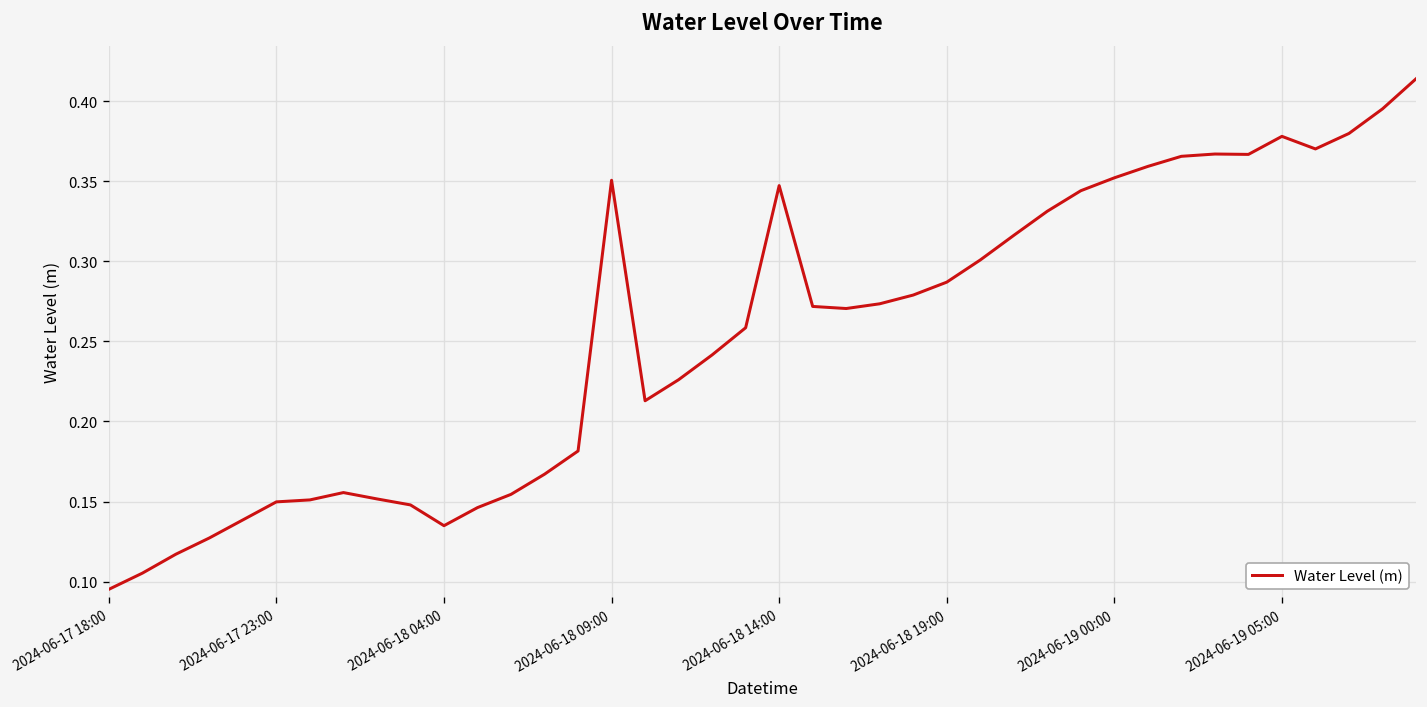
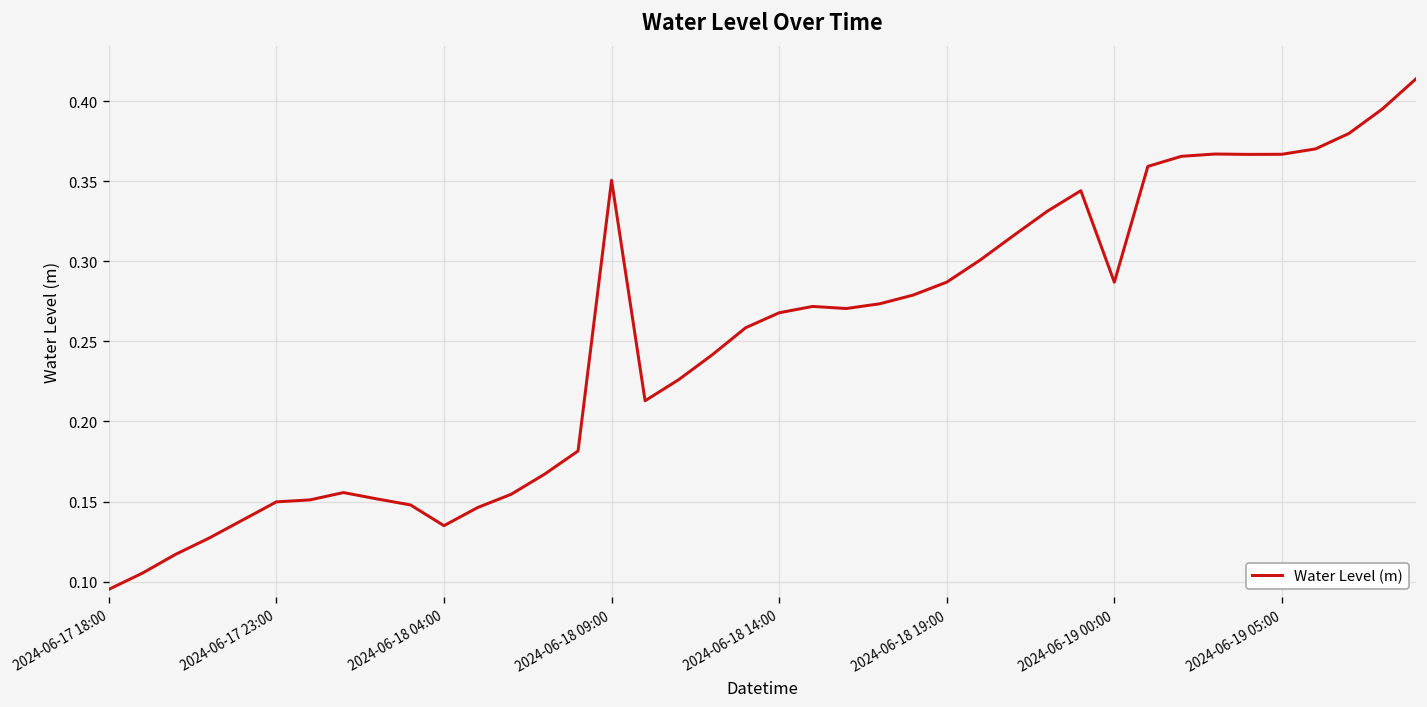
  {
    "2024-06-17 18:00": 0.095,
    "2024-06-17 23:00": 0.150,
    "2024-06-18 04:00": 0.135,
    "2024-06-18 09:00": 0.351,
-   "2024-06-18 14:00": 0.347,
+   "2024-06-18 14:00": 0.268,
    "2024-06-18 19:00": 0.287,
-   "2024-06-19 00:00": 0.352,
-   "2024-06-19 05:00": 0.378
+   "2024-06-19 00:00": 0.287,
+   "2024-06-19 05:00": 0.367
  }
